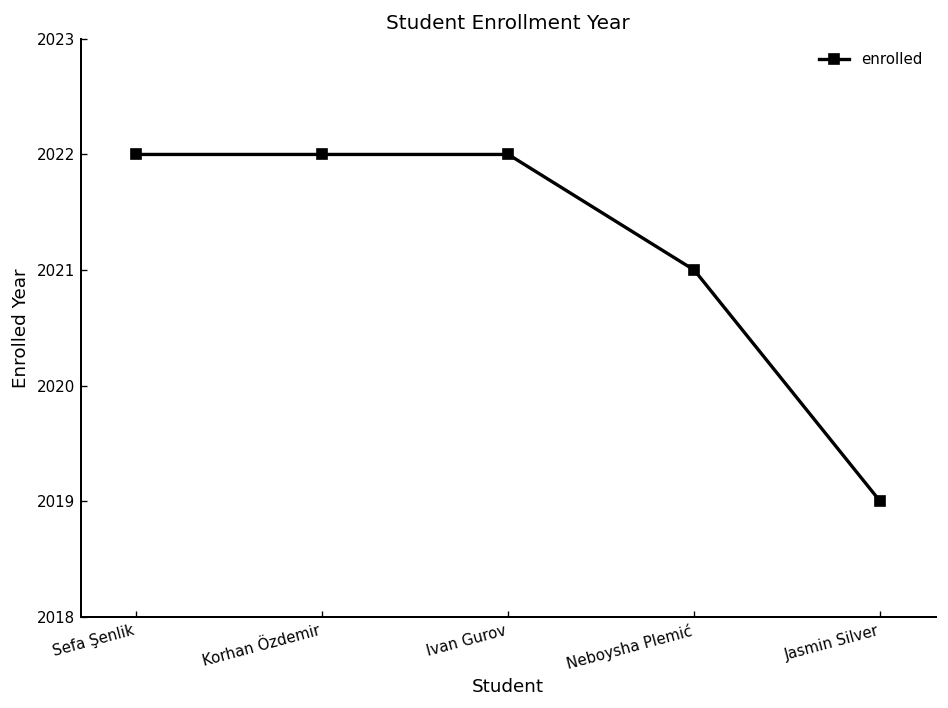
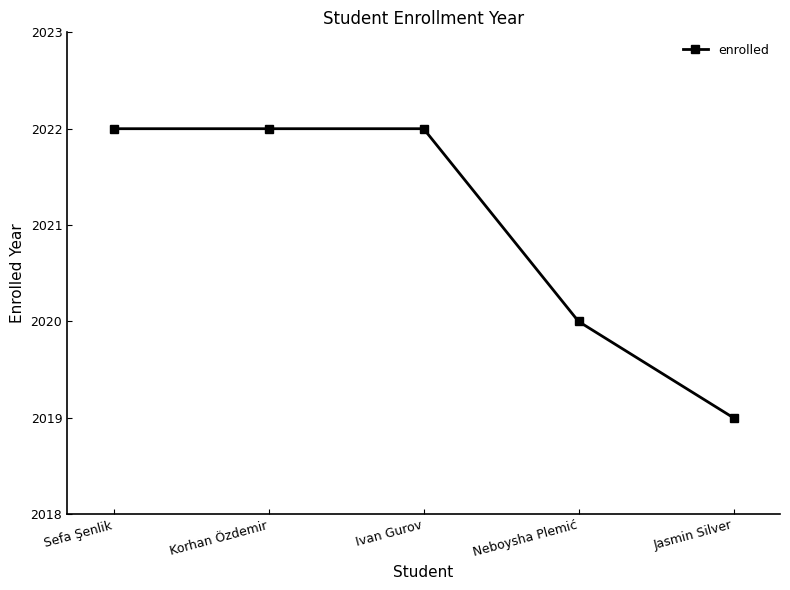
  {
    "Sefa Şenlik": 2022,
    "Korhan Özdemir": 2022,
    "Ivan Gurov": 2022,
-   "Neboysha Plemić": 2021,
+   "Neboysha Plemić": 2020,
    "Jasmin Silver": 2019
  }
